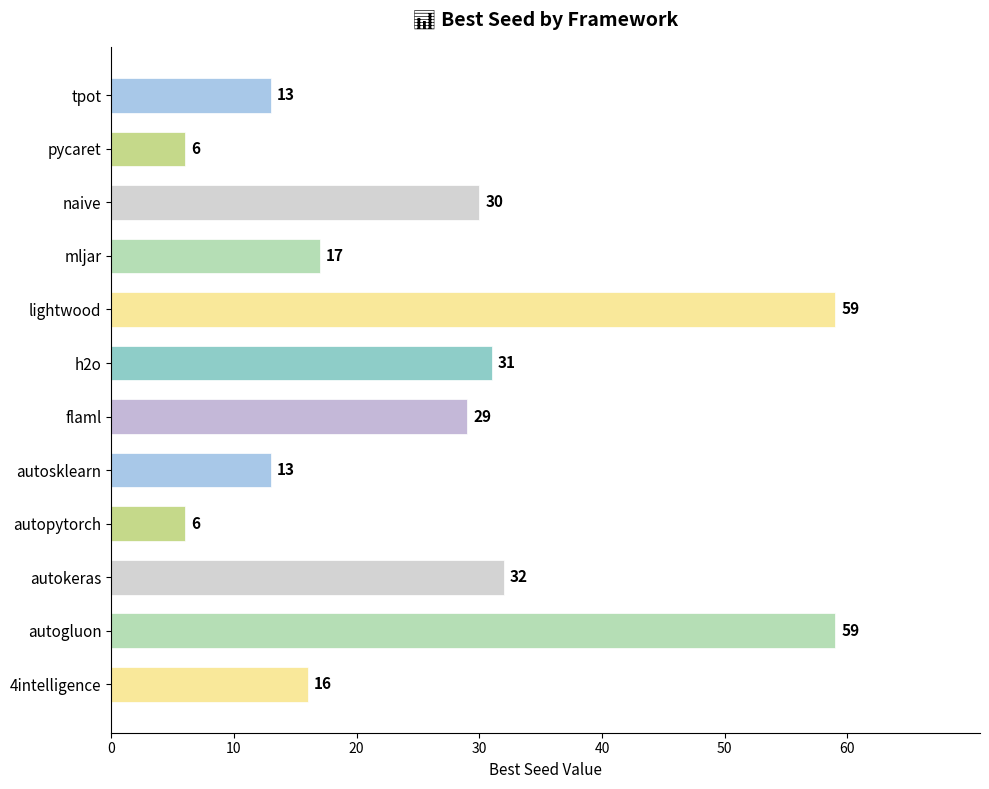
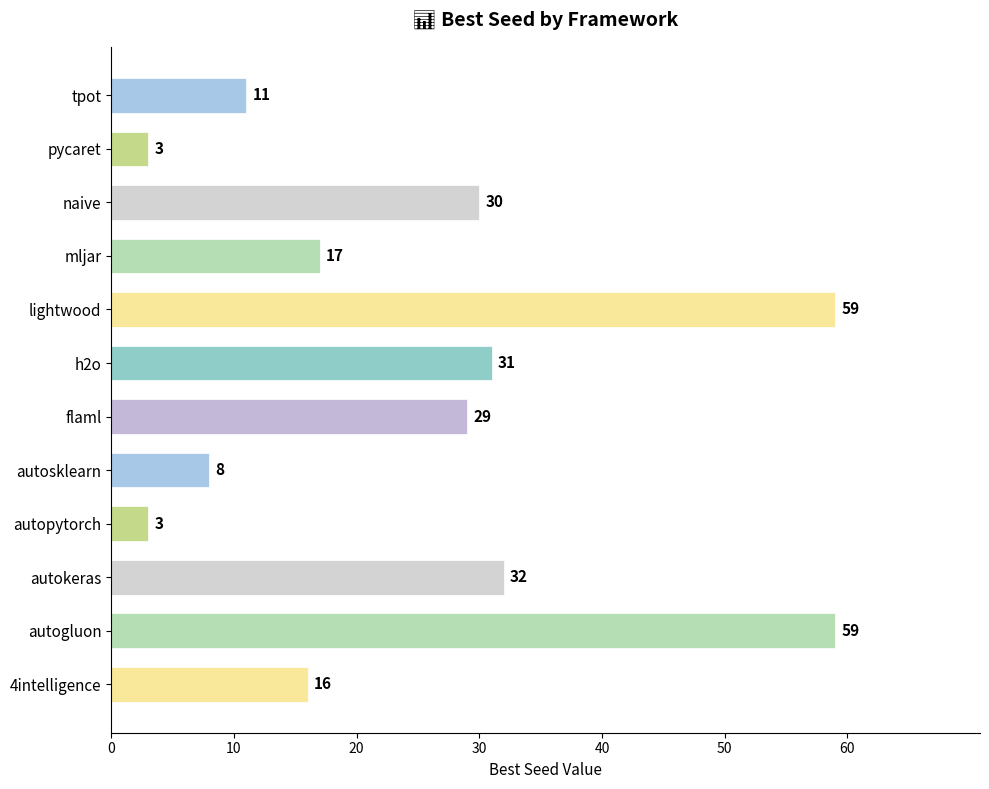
  {
-   "tpot": 13,
-   "pycaret": 6,
+   "tpot": 11,
+   "pycaret": 3,
    "naive": 30,
    "mljar": 17,
    "lightwood": 59,
    "h2o": 31,
    "flaml": 29,
-   "autosklearn": 13,
-   "autopytorch": 6,
+   "autosklearn": 8,
+   "autopytorch": 3,
    "autokeras": 32,
    "autogluon": 59,
    "4intelligence": 16
  }
